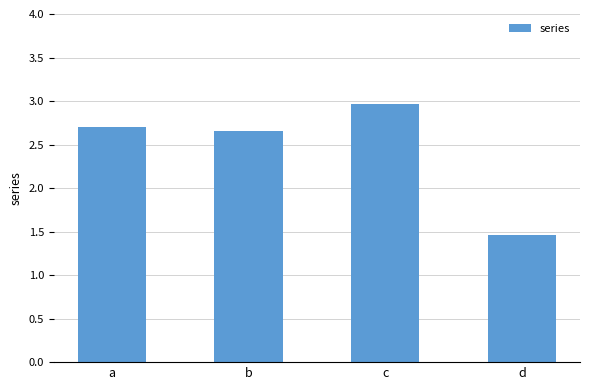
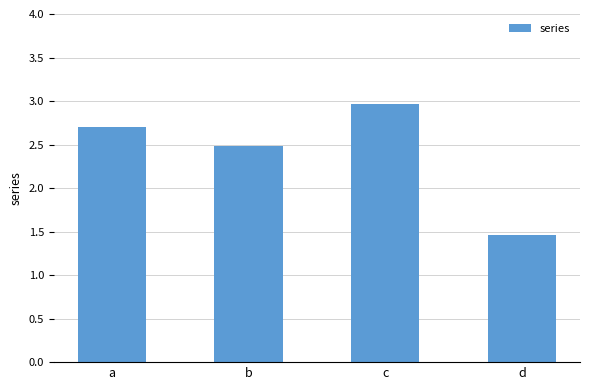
  {
    "a": 2.7,
-   "b": 2.7,
+   "b": 2.5,
    "c": 3.0,
    "d": 1.5
  }
